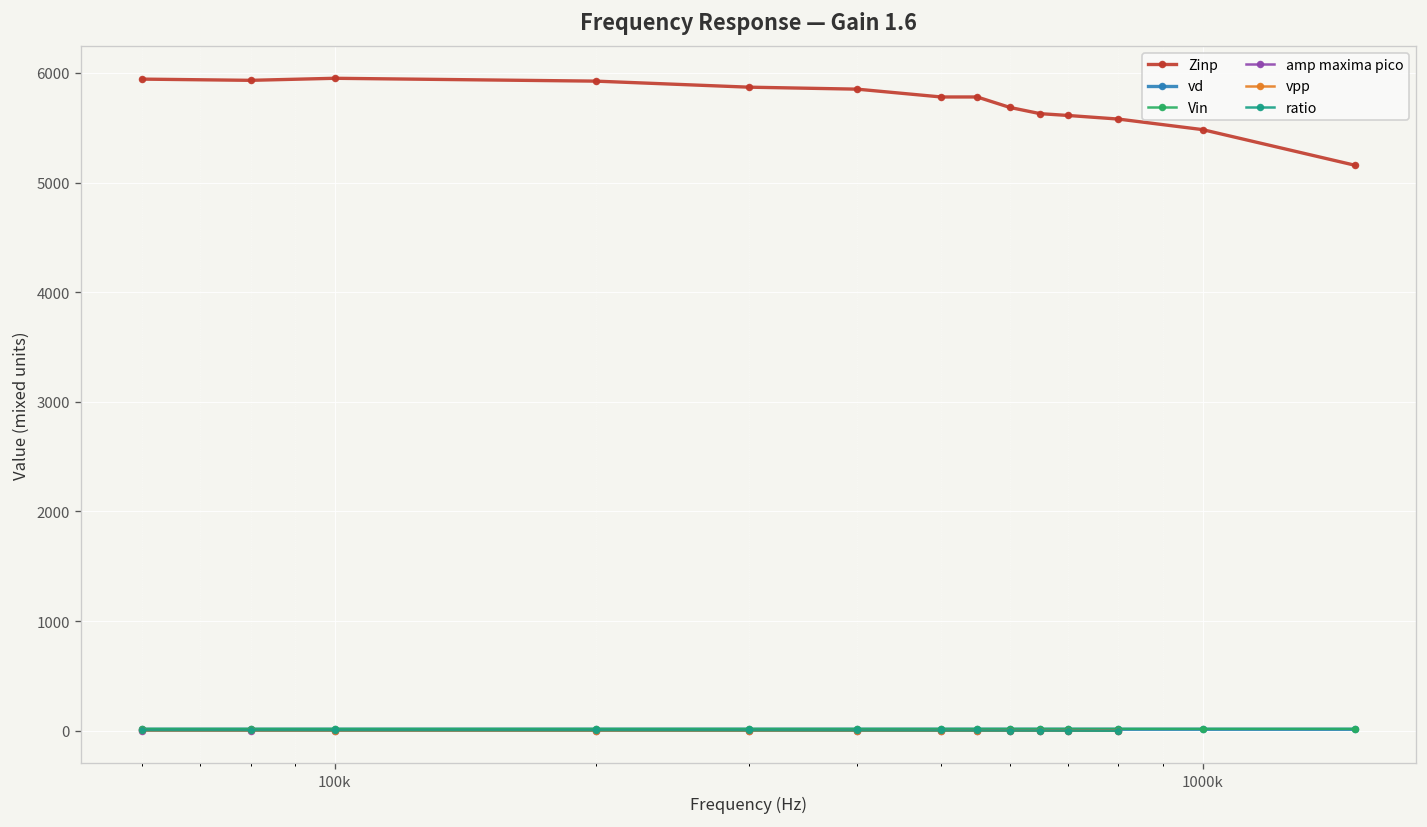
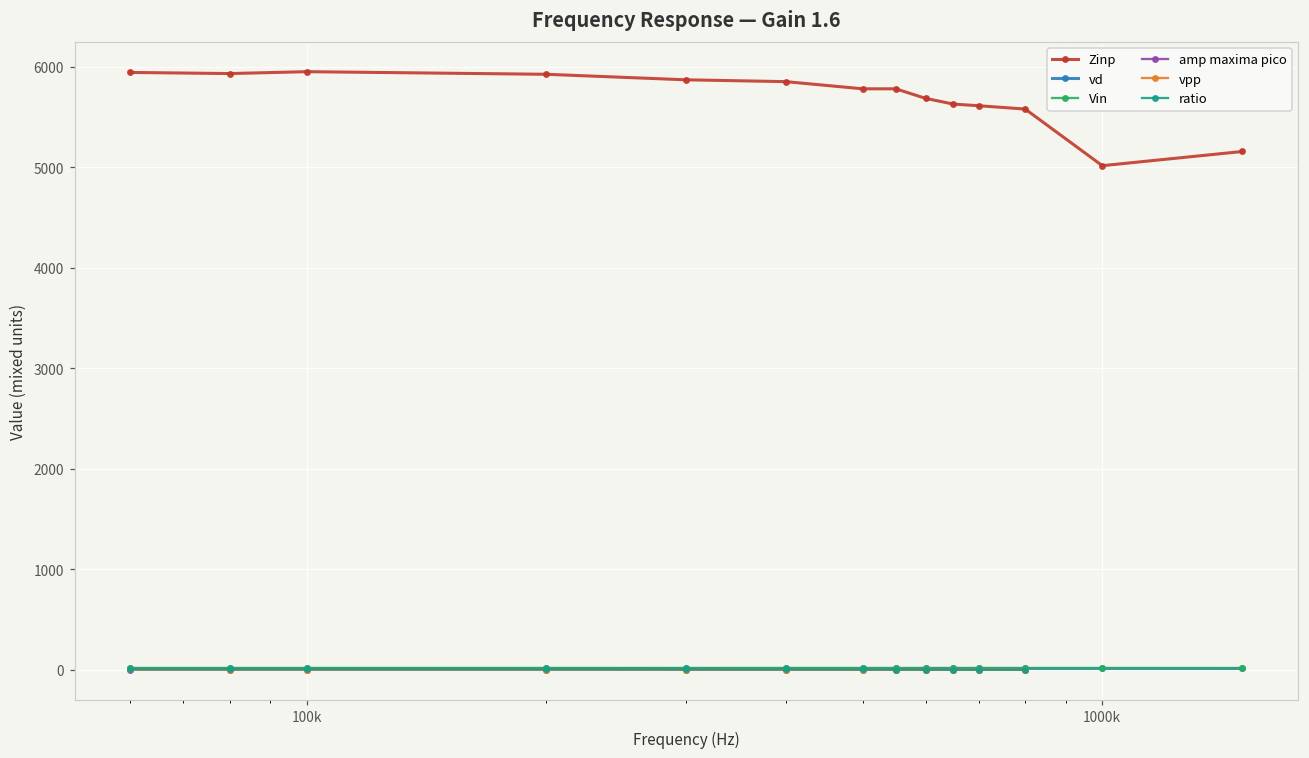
  {
    "Zinp": {
      "100k": 6000,
-     "1000k": 5500
+     "1000k": 5000
    }
  }
